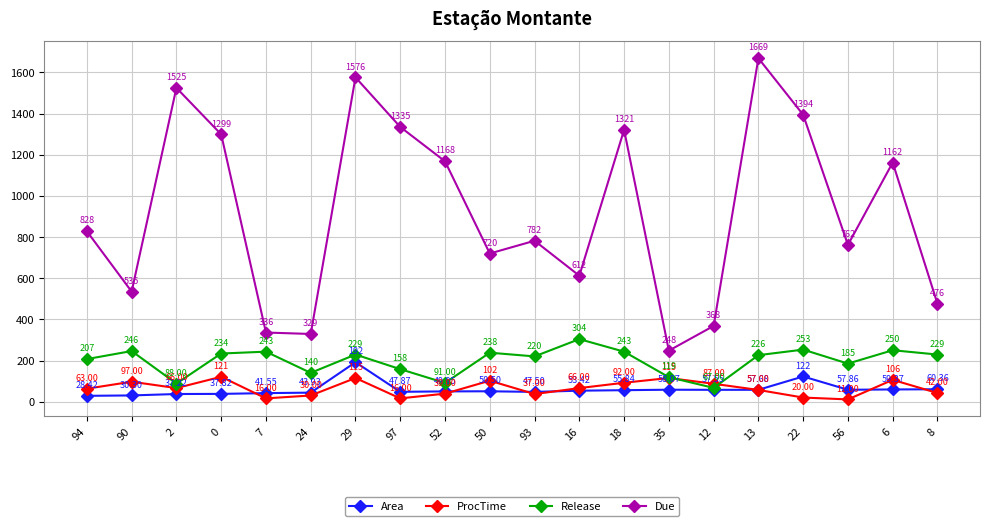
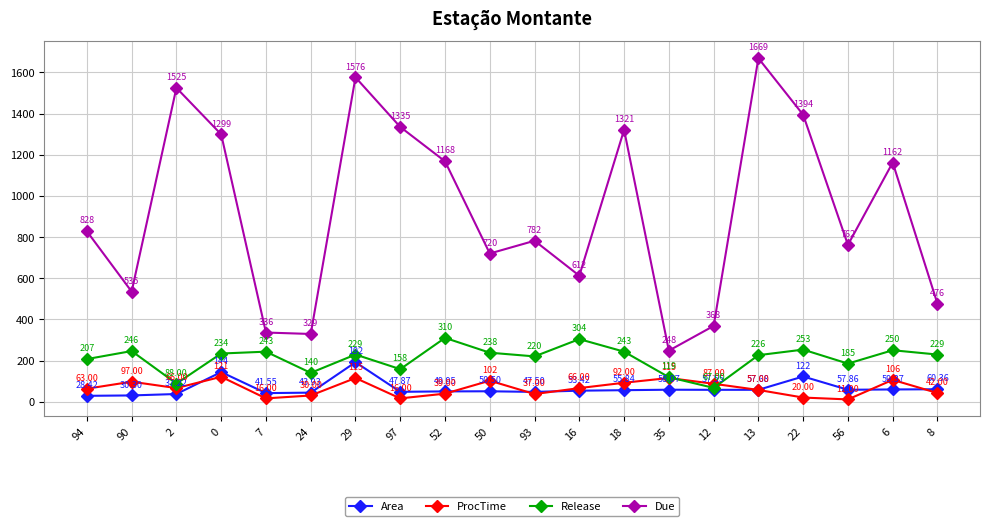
  {
    "Area": {
-     "0": 37.82,
+     "0": 144,
      "22": 122,
      "56": 57.86
    },
    "ProcTime": {
      "90": 97.00,
      "0": 121,
      "50": 102,
      "22": 20.00,
      "6": 106
    },
    "Release": {
      "94": 207,
      "90": 246,
      "0": 234,
      "7": 243,
      "24": 140,
      "29": 229,
      "97": 158,
-     "52": 91.00,
+     "52": 310,
      "50": 238,
      "93": 220,
      "16": 304,
      "18": 243,
      "13": 226,
      "22": 253,
      "56": 185,
      "6": 250,
      "8": 229
    },
    "Due": {
      "94": 828,
      "90": 535,
      "2": 1525,
      "0": 1299,
      "7": 336,
      "24": 329,
      "29": 1576,
      "97": 1335,
      "52": 1168,
      "50": 720,
      "93": 782,
      "16": 612,
      "18": 1321,
      "35": 248,
      "12": 368,
      "13": 1669,
      "22": 1394,
      "56": 762,
      "6": 1162,
      "8": 476
    }
  }
